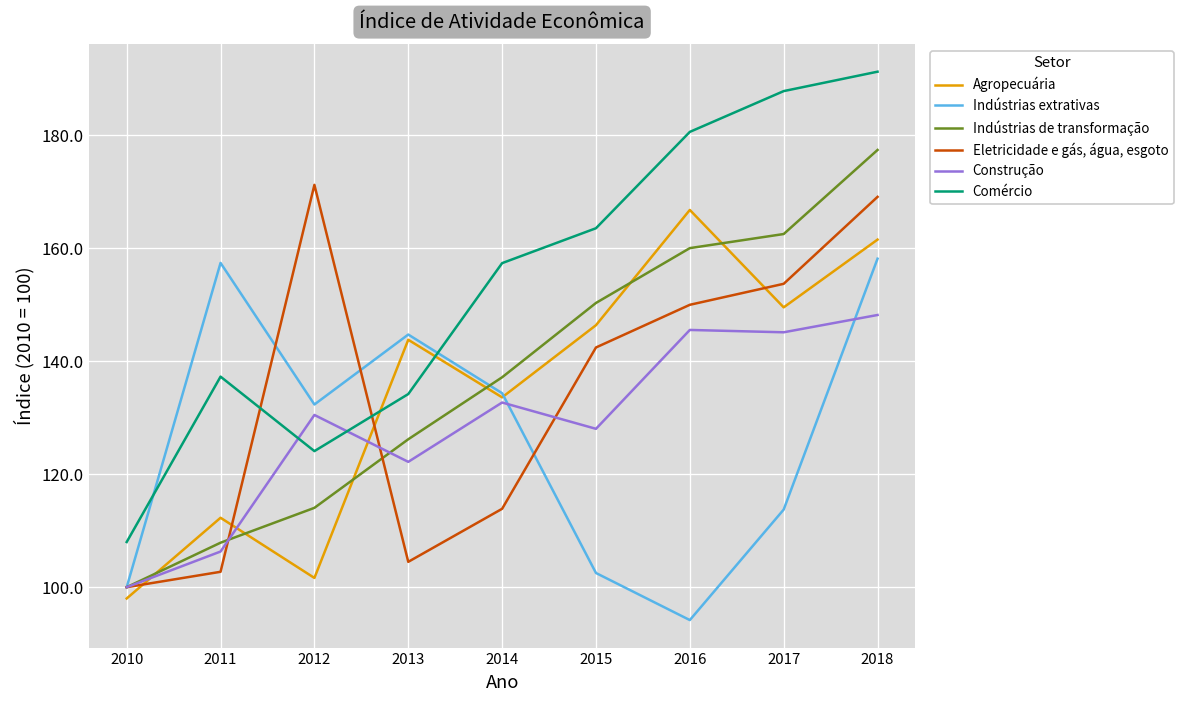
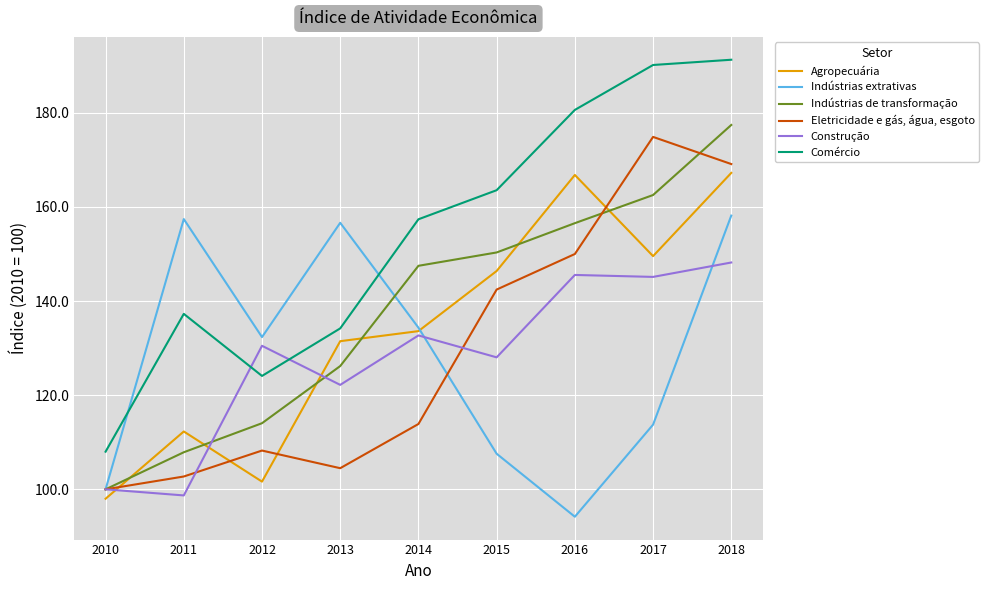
  {
    "Agropecuária": {
      "2010": 98,
      "2011": 112,
      "2012": 102,
-     "2013": 144,
+     "2013": 131,
      "2014": 134,
      "2015": 146,
      "2016": 167,
      "2017": 150,
-     "2018": 162
+     "2018": 167
    },
    "Indústrias extrativas": {
      "2011": 157,
      "2012": 132,
-     "2013": 145,
+     "2013": 157,
      "2014": 134,
-     "2015": 103,
+     "2015": 108,
      "2016": 94,
      "2017": 114,
      "2018": 158
    },
    "Indústrias de transformação": {
      "2011": 108,
      "2012": 114,
      "2013": 126,
-     "2014": 137,
+     "2014": 148,
      "2015": 150,
-     "2016": 160,
+     "2016": 157,
      "2017": 163,
      "2018": 177
    },
    "Eletricidade e gás, água, esgoto": {
      "2011": 103,
-     "2012": 171,
+     "2012": 108,
      "2013": 104,
      "2014": 114,
      "2015": 142,
      "2016": 150,
-     "2017": 154,
+     "2017": 175,
      "2018": 169
    },
    "Construção": {
-     "2011": 106,
+     "2011": 99,
      "2012": 131,
      "2013": 122,
      "2014": 133,
      "2015": 128,
      "2016": 146,
      "2017": 145,
      "2018": 148
    },
    "Comércio": {
      "2010": 108,
      "2011": 137,
      "2012": 124,
      "2013": 134,
      "2014": 157,
      "2015": 164,
      "2016": 181,
-     "2017": 188,
+     "2017": 190,
      "2018": 191
    }
  }
